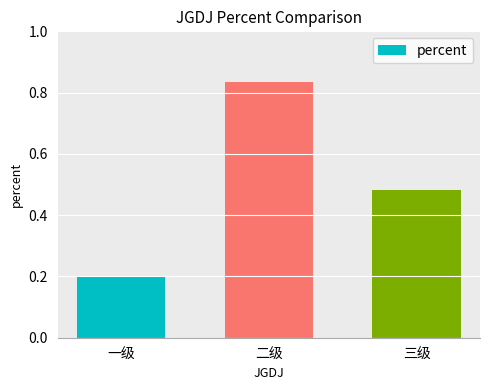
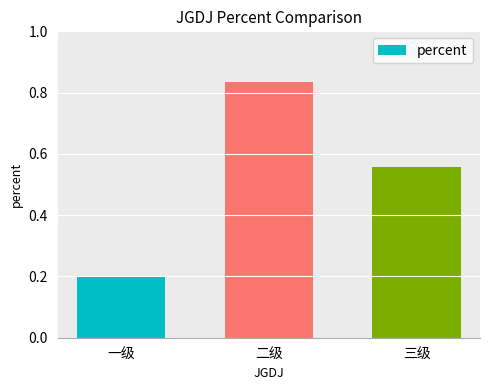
  {
    "一级": 0.20,
    "二级": 0.83,
-   "三级": 0.48
+   "三级": 0.56
  }
